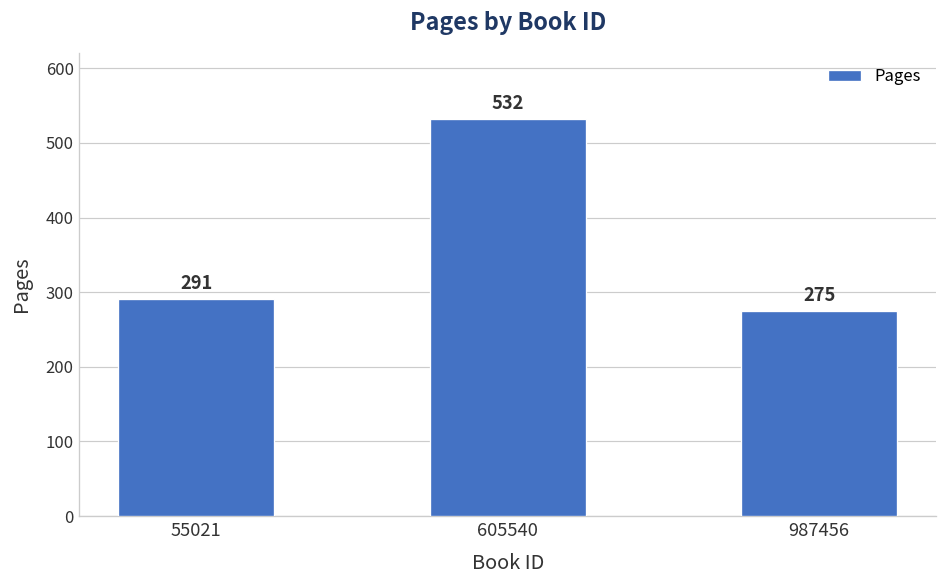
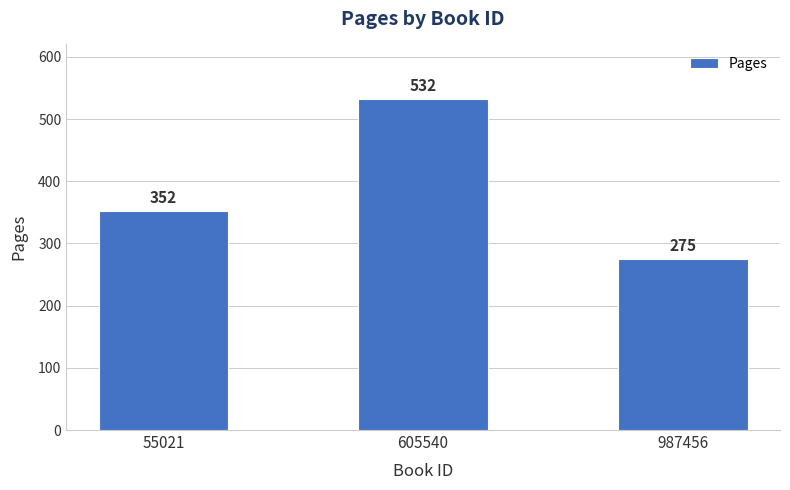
  {
-   "55021": 291,
+   "55021": 352,
    "605540": 532,
    "987456": 275
  }
